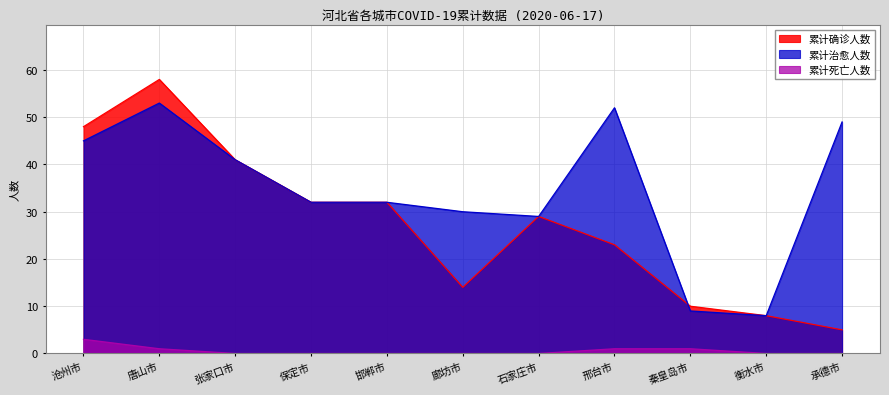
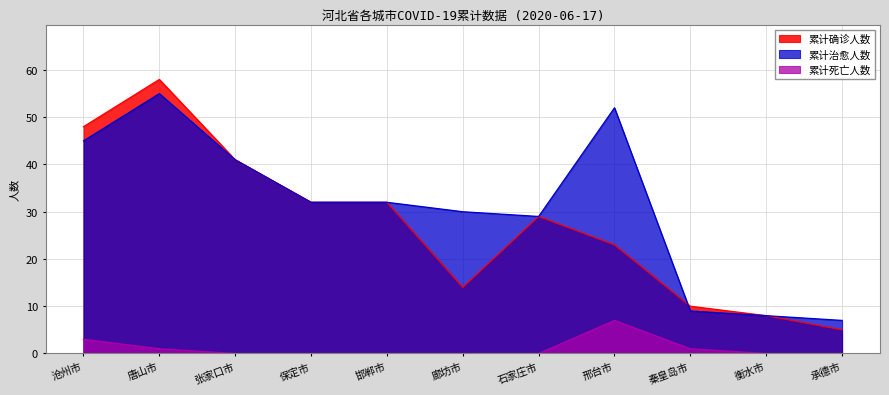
  {
    "累计确诊人数": {
      "沧州市": 48,
      "唐山市": 58,
      "廊坊市": 14,
      "邢台市": 23,
      "秦皇岛市": 10,
      "承德市": 5
    },
    "累计治愈人数": {
      "沧州市": 45,
-     "唐山市": 53,
+     "唐山市": 55,
      "廊坊市": 30,
      "邢台市": 52,
      "秦皇岛市": 9,
-     "承德市": 49
+     "承德市": 7
    },
    "累计死亡人数": {
      "沧州市": 3,
      "唐山市": 1,
      "张家口市": 0,
      "保定市": 0,
      "邯郸市": 0,
      "廊坊市": 0,
      "石家庄市": 0,
-     "邢台市": 1,
+     "邢台市": 7,
      "秦皇岛市": 1,
      "衡水市": 0,
      "承德市": 0
    }
  }
